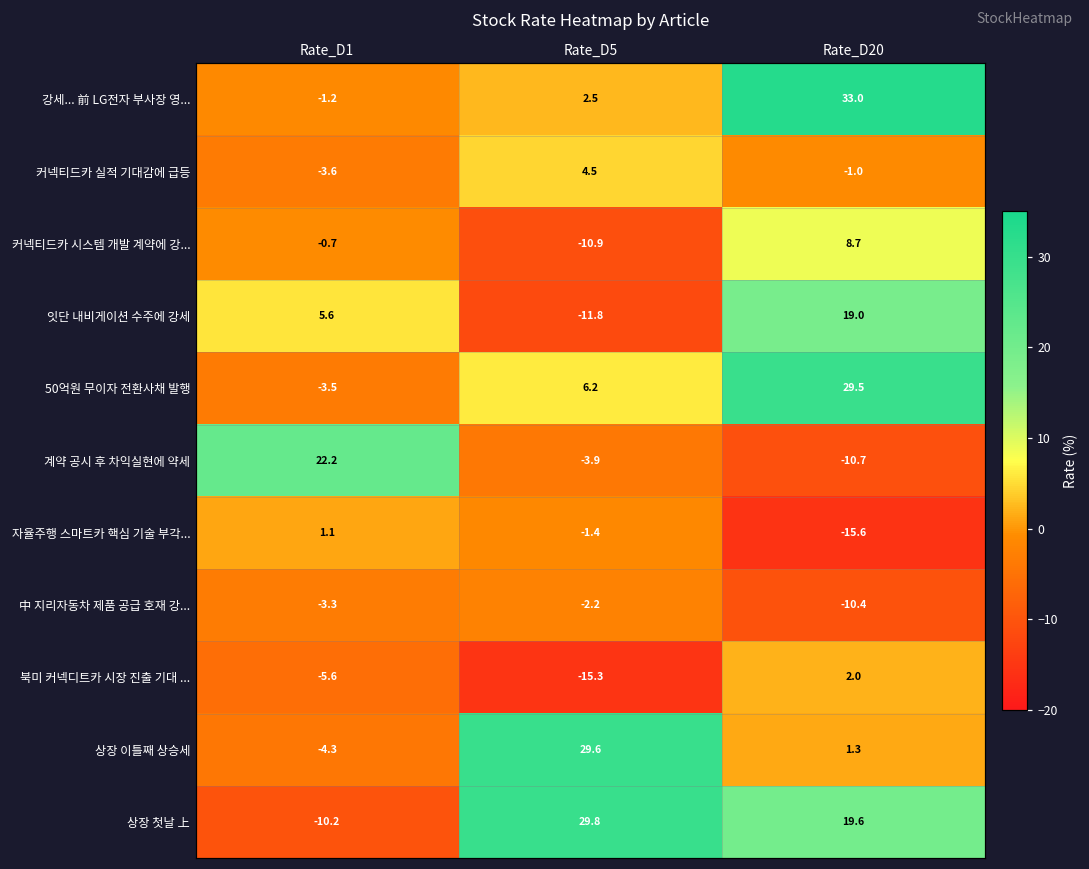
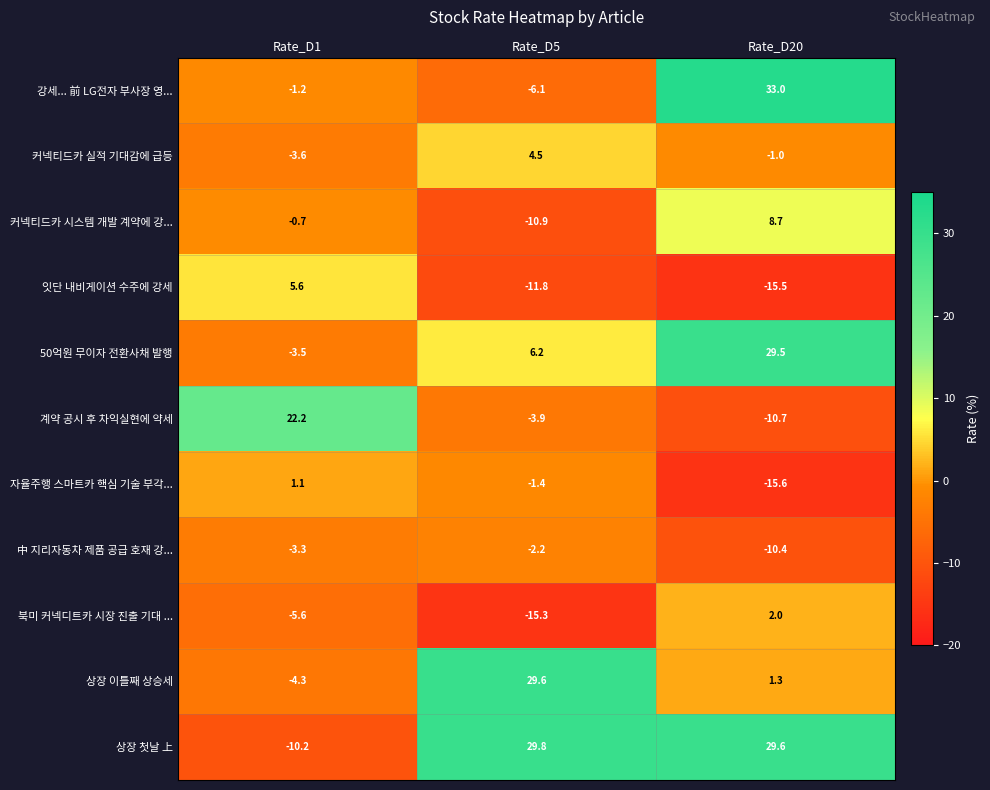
  {
    "강세... 前 LG전자 부사장 영...": {
      "Rate_D1": -1.2,
-     "Rate_D5": 2.5,
+     "Rate_D5": -6.1,
      "Rate_D20": 33.0
    },
    "커넥티드카 실적 기대감에 급등": {
      "Rate_D1": -3.6,
      "Rate_D5": 4.5,
      "Rate_D20": -1.0
    },
    "커넥티드카 시스템 개발 계약에 강...": {
      "Rate_D1": -0.7,
      "Rate_D5": -10.9,
      "Rate_D20": 8.7
    },
    "잇단 내비게이션 수주에 강세": {
      "Rate_D1": 5.6,
      "Rate_D5": -11.8,
-     "Rate_D20": 19.0
+     "Rate_D20": -15.5
    },
    "50억원 무이자 전환사채 발행": {
      "Rate_D1": -3.5,
      "Rate_D5": 6.2,
      "Rate_D20": 29.5
    },
    "계약 공시 후 차익실현에 약세": {
      "Rate_D1": 22.2,
      "Rate_D5": -3.9,
      "Rate_D20": -10.7
    },
    "자율주행 스마트카 핵심 기술 부각...": {
      "Rate_D1": 1.1,
      "Rate_D5": -1.4,
      "Rate_D20": -15.6
    },
    "中 지리자동차 제품 공급 호재 강...": {
      "Rate_D1": -3.3,
      "Rate_D5": -2.2,
      "Rate_D20": -10.4
    },
    "북미 커넥디트카 시장 진출 기대 ...": {
      "Rate_D1": -5.6,
      "Rate_D5": -15.3,
      "Rate_D20": 2.0
    },
    "상장 이틀째 상승세": {
      "Rate_D1": -4.3,
      "Rate_D5": 29.6,
      "Rate_D20": 1.3
    },
    "상장 첫날 上": {
      "Rate_D1": -10.2,
      "Rate_D5": 29.8,
-     "Rate_D20": 19.6
+     "Rate_D20": 29.6
    }
  }
